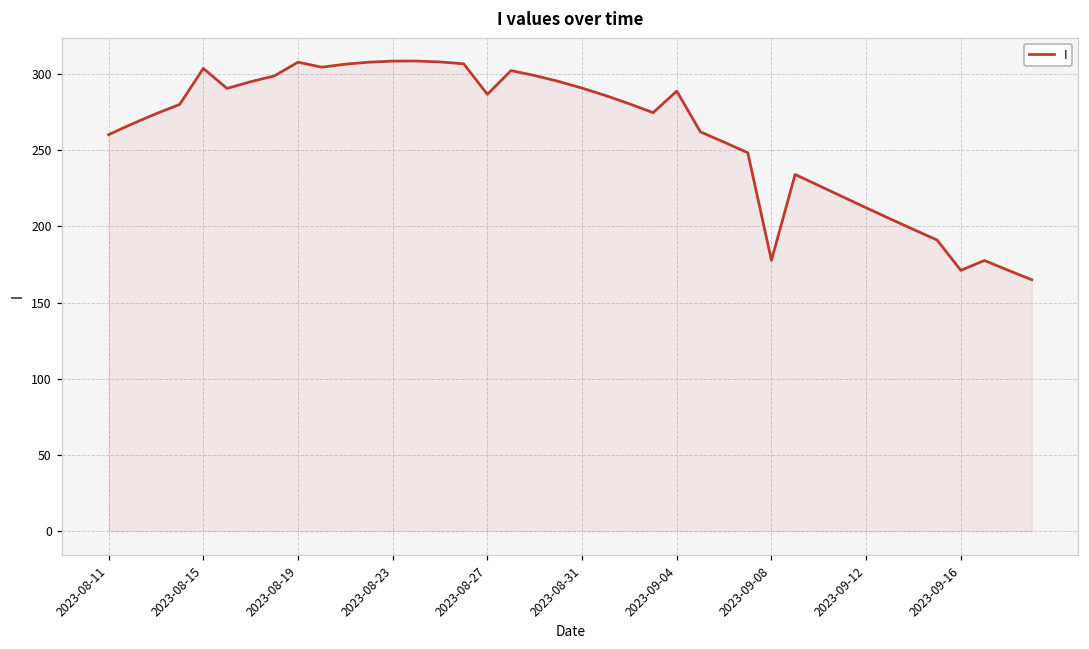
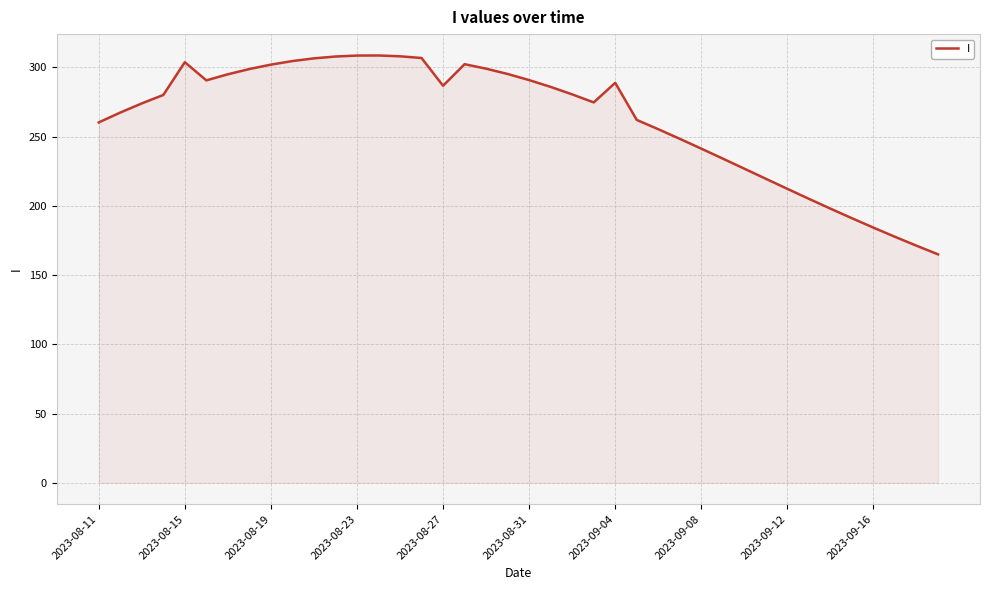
  {
    "2023-08-11": 260,
    "2023-08-15": 304,
-   "2023-08-19": 308,
+   "2023-08-19": 302,
    "2023-08-23": 309,
    "2023-08-27": 287,
    "2023-08-31": 291,
    "2023-09-04": 289,
-   "2023-09-08": 178,
+   "2023-09-08": 241,
    "2023-09-12": 212,
-   "2023-09-16": 171
+   "2023-09-16": 184
  }
